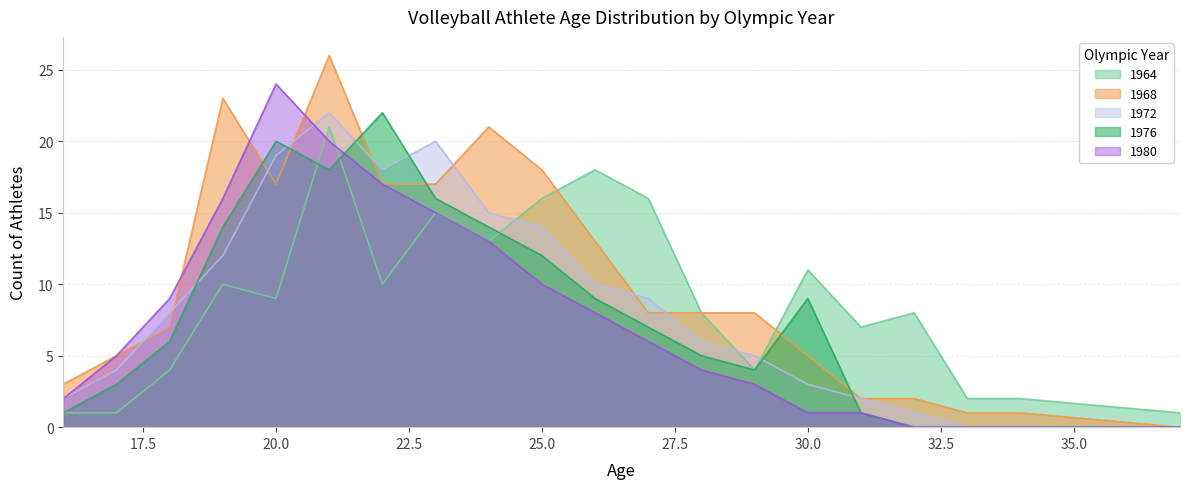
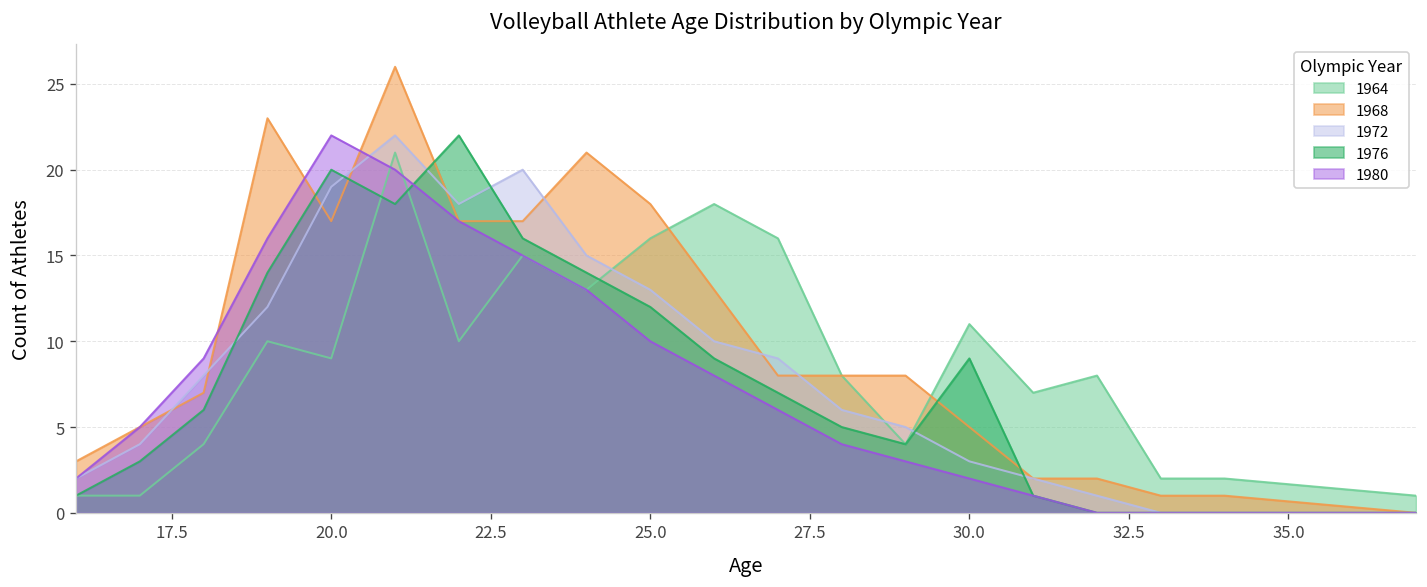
  {
    "1964": {
      "20.0": 9,
      "25.0": 16,
      "30.0": 11
    },
    "1968": {
      "20.0": 17,
      "25.0": 18,
      "30.0": 5
    },
    "1972": {
      "20.0": 19,
-     "25.0": 14,
+     "25.0": 13,
      "30.0": 3
    },
    "1976": {
      "20.0": 20,
      "25.0": 12,
      "30.0": 9
    },
    "1980": {
-     "20.0": 24,
+     "20.0": 22,
      "25.0": 10,
-     "30.0": 1
+     "30.0": 2
    }
  }
